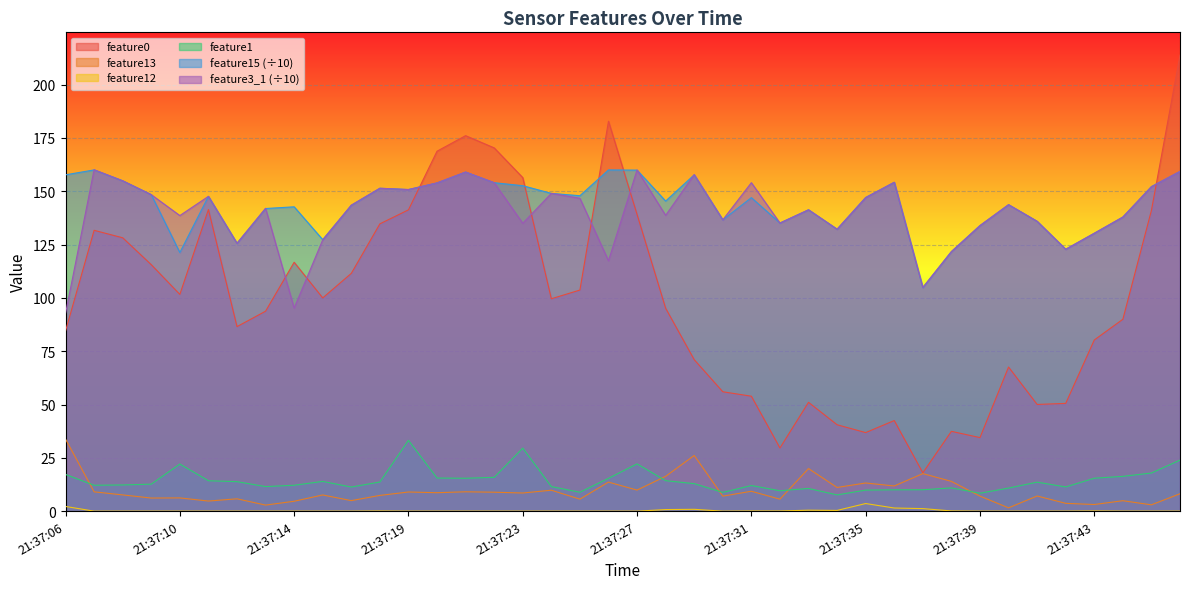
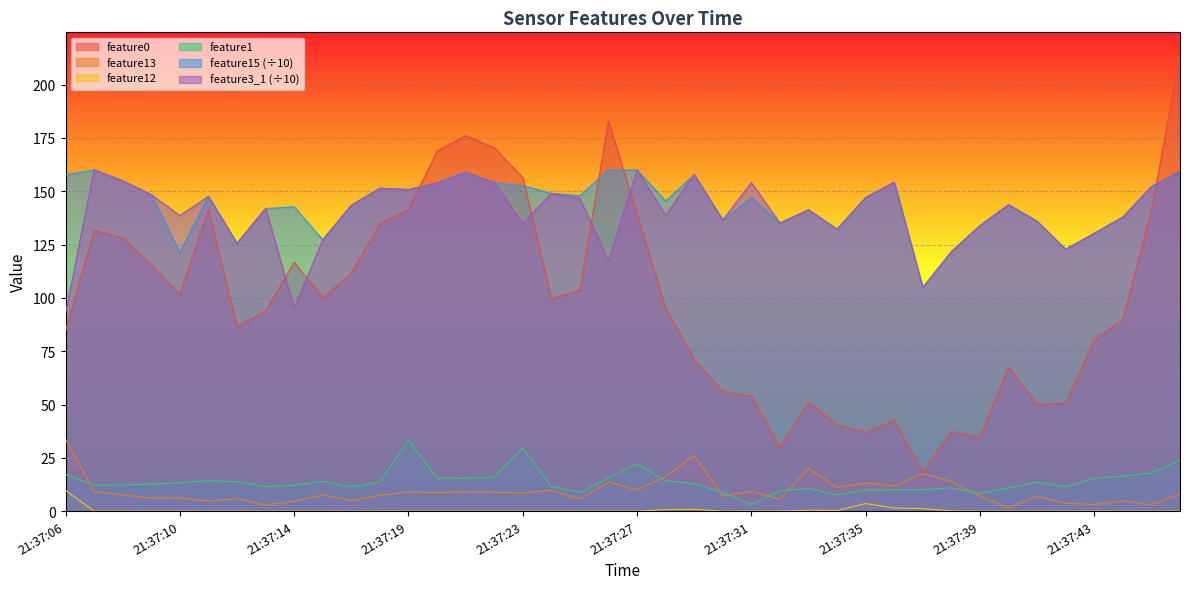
  {
    "feature12": {
-     "21:37:06": 2,
+     "21:37:06": 10,
      "21:37:10": 0,
      "21:37:14": 0,
      "21:37:19": 0,
      "21:37:23": 0,
      "21:37:27": 0,
      "21:37:31": 0,
      "21:37:35": 4,
      "21:37:39": 0,
      "21:37:43": 0
    },
    "feature1": {
      "21:37:06": 17,
-     "21:37:10": 22,
+     "21:37:10": 13,
      "21:37:14": 12,
      "21:37:19": 33,
      "21:37:23": 30,
      "21:37:27": 22,
-     "21:37:31": 12,
+     "21:37:31": 3,
      "21:37:35": 10,
      "21:37:39": 8,
      "21:37:43": 15
    },
    "feature15 (÷10)": {
      "21:37:06": 158,
      "21:37:10": 121,
      "21:37:14": 143,
      "21:37:23": 153,
      "21:37:31": 147
    },
    "feature3_1 (÷10)": {
      "21:37:06": 93,
      "21:37:10": 139,
      "21:37:14": 95,
      "21:37:23": 135,
      "21:37:31": 154
    }
  }
